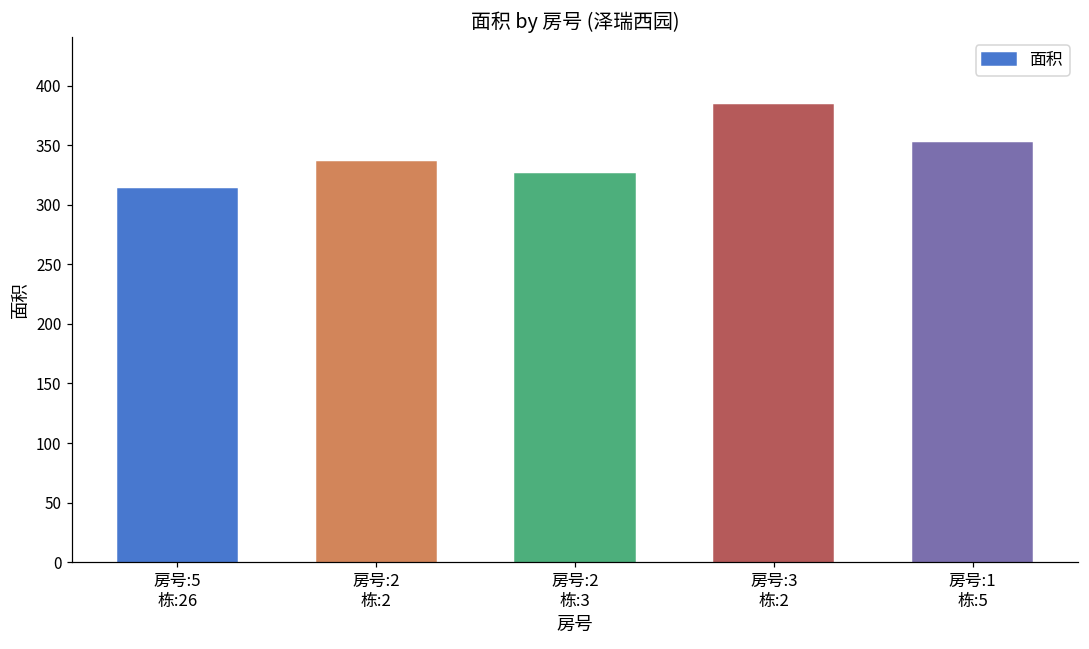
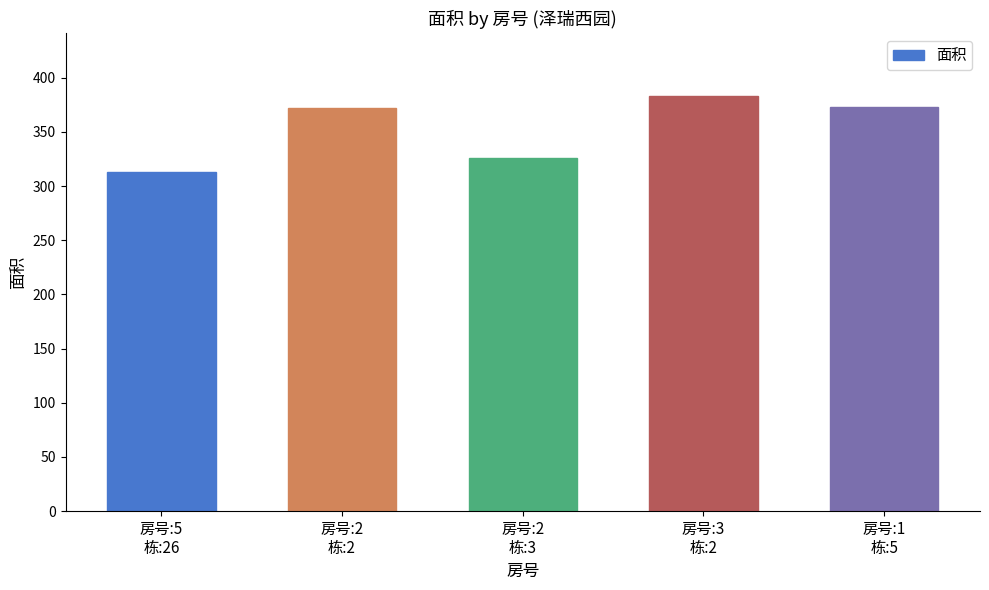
  {
    "房号:5 栋:26": 313,
-   "房号:2 栋:2": 336,
+   "房号:2 栋:2": 372,
    "房号:2 栋:3": 326,
    "房号:3 栋:2": 383,
-   "房号:1 栋:5": 352
+   "房号:1 栋:5": 373
  }
